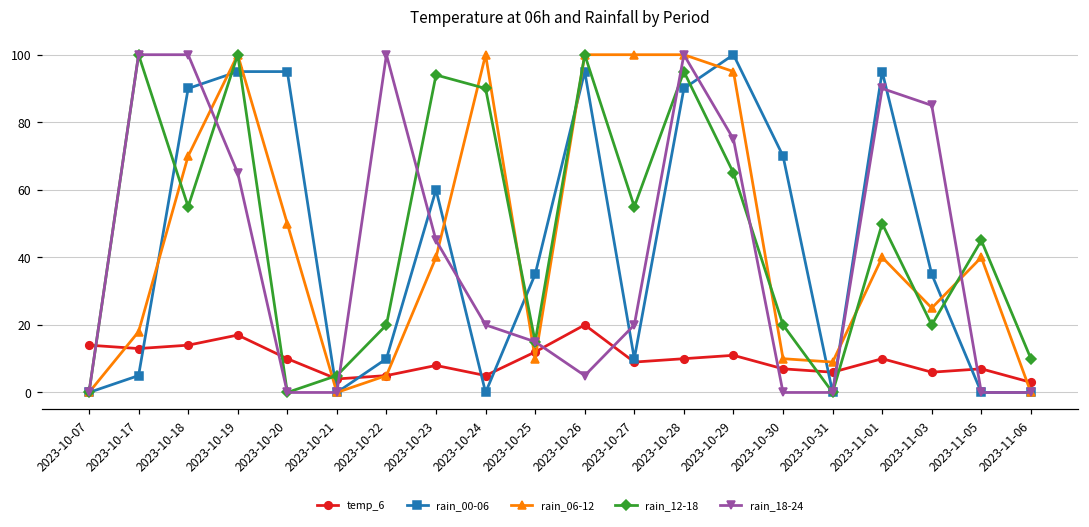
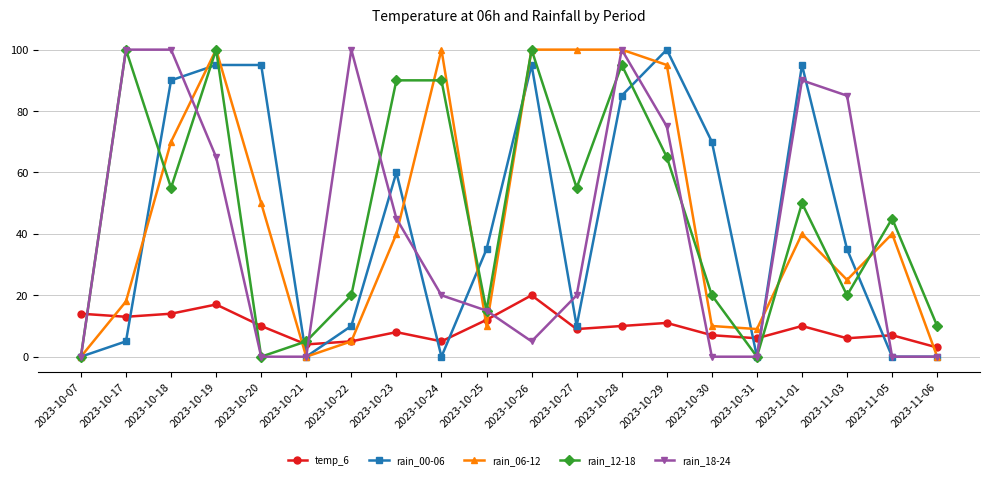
  {
    "temp_6": {
      "2023-10-07": 14,
      "2023-10-17": 13,
      "2023-10-18": 14,
      "2023-10-19": 17,
      "2023-10-20": 10,
      "2023-10-21": 4,
      "2023-10-23": 8,
      "2023-10-24": 5,
      "2023-10-25": 12,
      "2023-10-26": 20,
      "2023-10-27": 9,
      "2023-10-28": 10,
      "2023-10-29": 11,
      "2023-10-30": 7,
      "2023-10-31": 6,
      "2023-11-01": 10,
      "2023-11-03": 6,
      "2023-11-05": 7,
      "2023-11-06": 3
    },
    "rain_00-06": {
      "2023-10-17": 5,
      "2023-10-18": 90,
      "2023-10-19": 95,
      "2023-10-20": 95,
      "2023-10-22": 10,
      "2023-10-23": 60,
      "2023-10-24": 0,
      "2023-10-25": 35,
      "2023-10-26": 95,
      "2023-10-27": 10,
-     "2023-10-28": 90,
+     "2023-10-28": 85,
      "2023-10-29": 100,
      "2023-10-30": 70,
      "2023-11-01": 95,
      "2023-11-03": 35
    },
    "rain_06-12": {
      "2023-10-17": 18,
      "2023-10-18": 70,
      "2023-10-20": 50,
      "2023-10-23": 40,
      "2023-10-24": 100,
      "2023-10-25": 10,
      "2023-10-27": 100,
      "2023-10-29": 95,
      "2023-10-30": 10,
      "2023-10-31": 9,
      "2023-11-01": 40,
      "2023-11-03": 25,
      "2023-11-05": 40
    },
    "rain_12-18": {
      "2023-10-18": 55,
      "2023-10-21": 5,
      "2023-10-22": 20,
-     "2023-10-23": 94,
+     "2023-10-23": 90,
      "2023-10-24": 90,
      "2023-10-27": 55,
      "2023-10-28": 95,
      "2023-10-29": 65,
      "2023-10-30": 20,
      "2023-11-01": 50,
      "2023-11-03": 20,
      "2023-11-05": 45,
      "2023-11-06": 10
    },
    "rain_18-24": {
      "2023-10-18": 100,
      "2023-10-19": 65,
      "2023-10-22": 100,
      "2023-10-23": 45,
      "2023-10-24": 20,
      "2023-10-26": 5,
      "2023-10-27": 20,
      "2023-10-29": 75,
      "2023-10-30": 0,
      "2023-11-01": 90,
      "2023-11-03": 85
    }
  }
